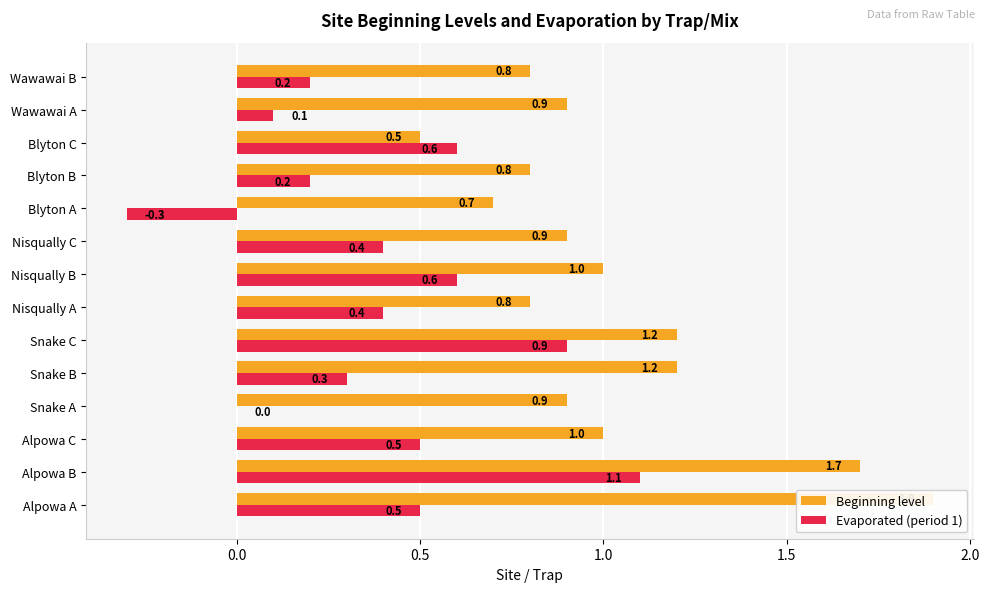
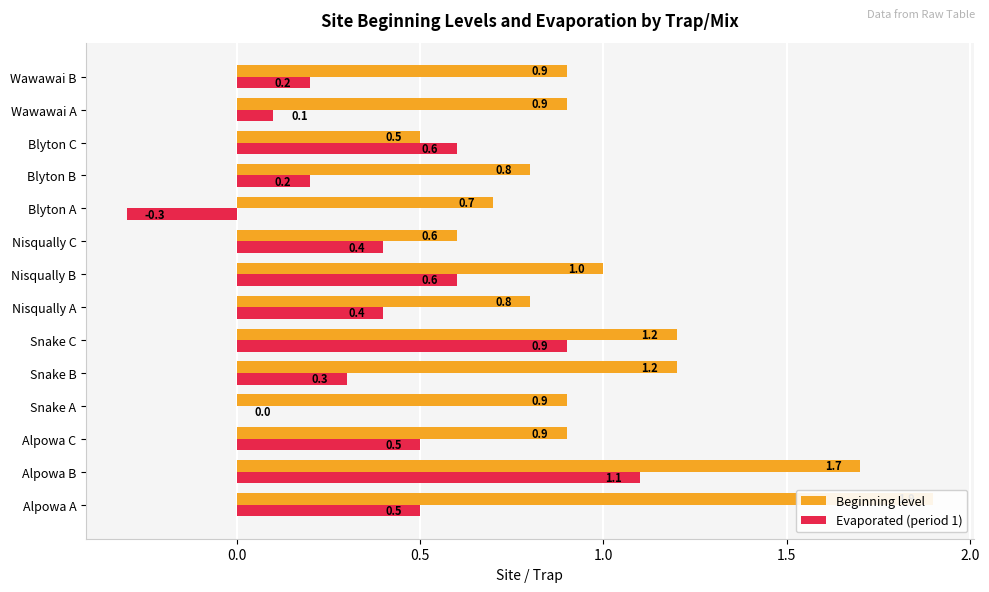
  {
    "Beginning level": {
-     "Wawawai B": 0.8,
+     "Wawawai B": 0.9,
      "Wawawai A": 0.9,
      "Blyton C": 0.5,
      "Blyton B": 0.8,
      "Blyton A": 0.7,
-     "Nisqually C": 0.9,
+     "Nisqually C": 0.6,
      "Nisqually B": 1.0,
      "Nisqually A": 0.8,
      "Snake C": 1.2,
      "Snake B": 1.2,
      "Snake A": 0.9,
-     "Alpowa C": 1.0,
+     "Alpowa C": 0.9,
      "Alpowa B": 1.7
    },
    "Evaporated (period 1)": {
      "Wawawai B": 0.2,
      "Wawawai A": 0.1,
      "Blyton C": 0.6,
      "Blyton B": 0.2,
      "Blyton A": -0.3,
      "Nisqually C": 0.4,
      "Nisqually B": 0.6,
      "Nisqually A": 0.4,
      "Snake C": 0.9,
      "Snake B": 0.3,
      "Snake A": 0.0,
      "Alpowa C": 0.5,
      "Alpowa B": 1.1,
      "Alpowa A": 0.5
    }
  }
